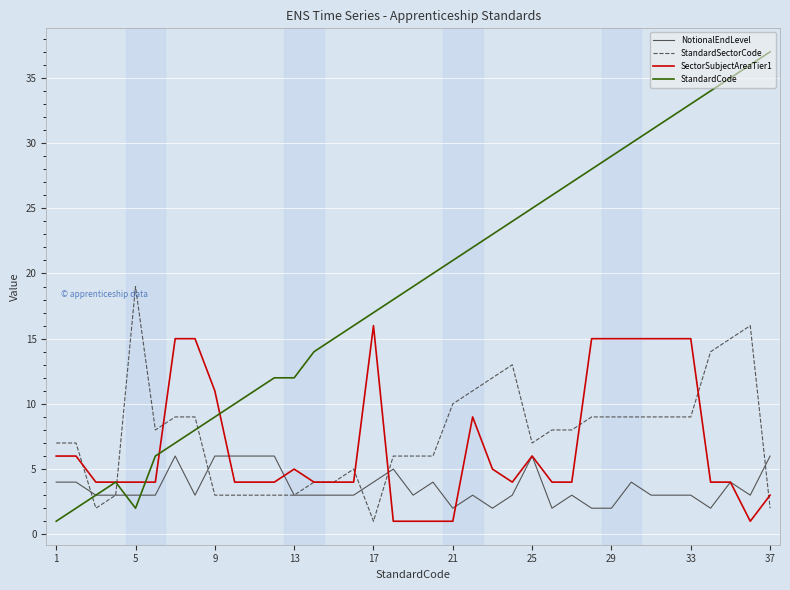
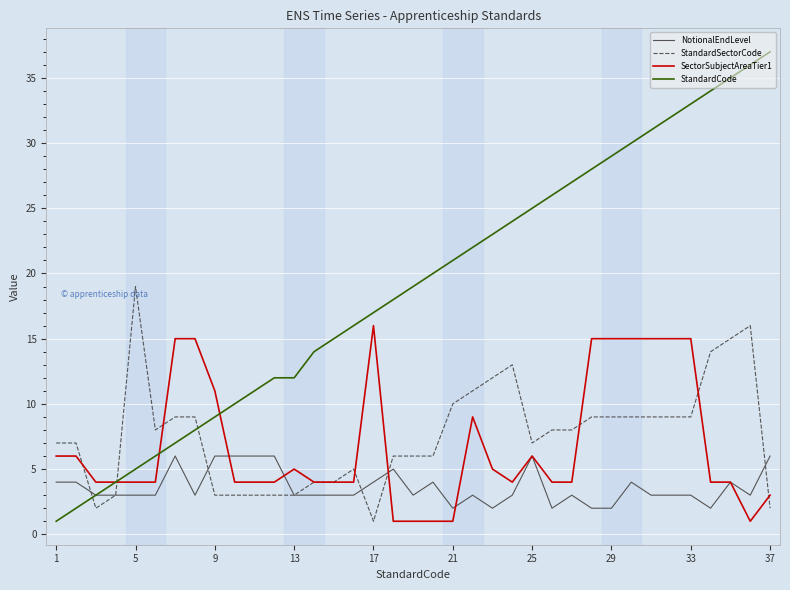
  {
    "SectorSubjectAreaTier1": {
      "1": 6,
      "5": 4,
      "9": 11,
      "13": 5,
      "17": 16,
      "21": 1,
      "29": 15,
      "33": 15,
      "37": 3
    },
    "StandardCode": {
      "1": 1,
-     "5": 2,
+     "5": 5,
      "9": 9,
      "13": 12,
      "17": 17,
      "21": 21,
      "25": 25,
      "29": 29,
      "33": 33
    }
  }
